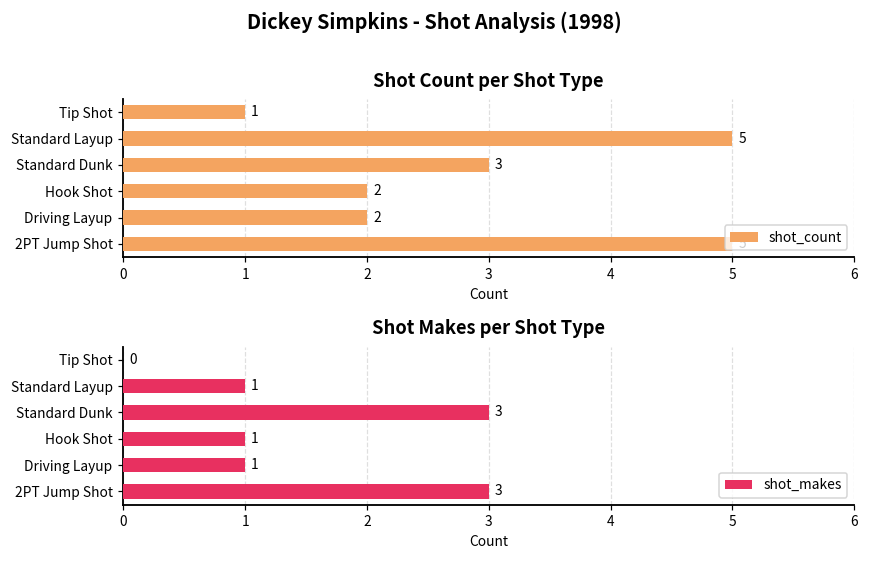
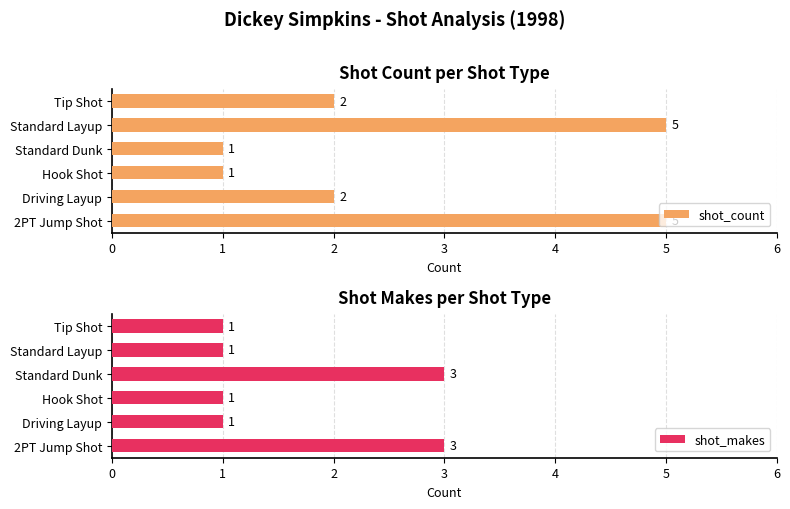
  {
    "Shot Count per Shot Type": {
-     "Tip Shot": 1,
+     "Tip Shot": 2,
      "Standard Layup": 5,
-     "Standard Dunk": 3,
-     "Hook Shot": 2,
+     "Standard Dunk": 1,
+     "Hook Shot": 1,
      "Driving Layup": 2
    },
    "Shot Makes per Shot Type": {
-     "Tip Shot": 0,
+     "Tip Shot": 1,
      "Standard Layup": 1,
      "Standard Dunk": 3,
      "Hook Shot": 1,
      "Driving Layup": 1,
      "2PT Jump Shot": 3
    }
  }
